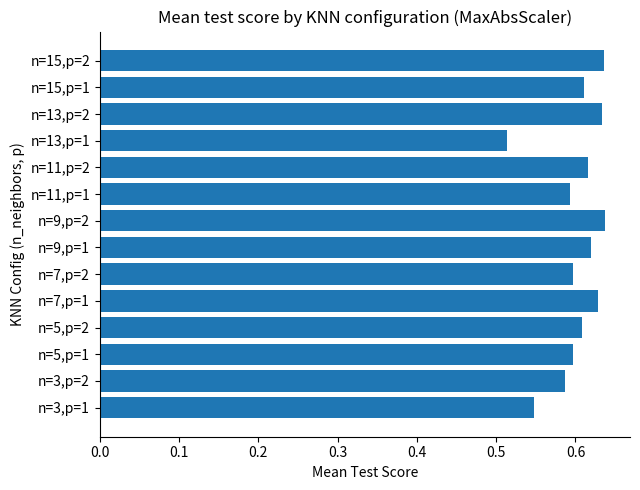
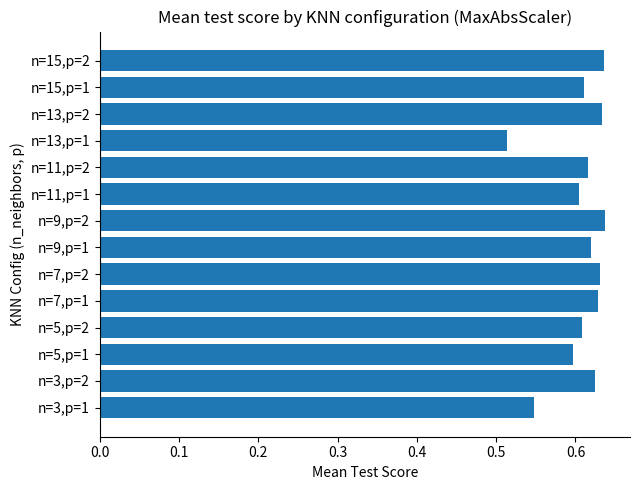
  {
    "n=15,p=2": 0.64,
    "n=15,p=1": 0.61,
    "n=13,p=2": 0.63,
    "n=13,p=1": 0.51,
    "n=11,p=2": 0.62,
-   "n=11,p=1": 0.59,
+   "n=11,p=1": 0.60,
    "n=9,p=2": 0.64,
    "n=9,p=1": 0.62,
-   "n=7,p=2": 0.60,
+   "n=7,p=2": 0.63,
    "n=7,p=1": 0.63,
    "n=5,p=2": 0.61,
    "n=5,p=1": 0.60,
-   "n=3,p=2": 0.59,
+   "n=3,p=2": 0.62,
    "n=3,p=1": 0.55
  }
